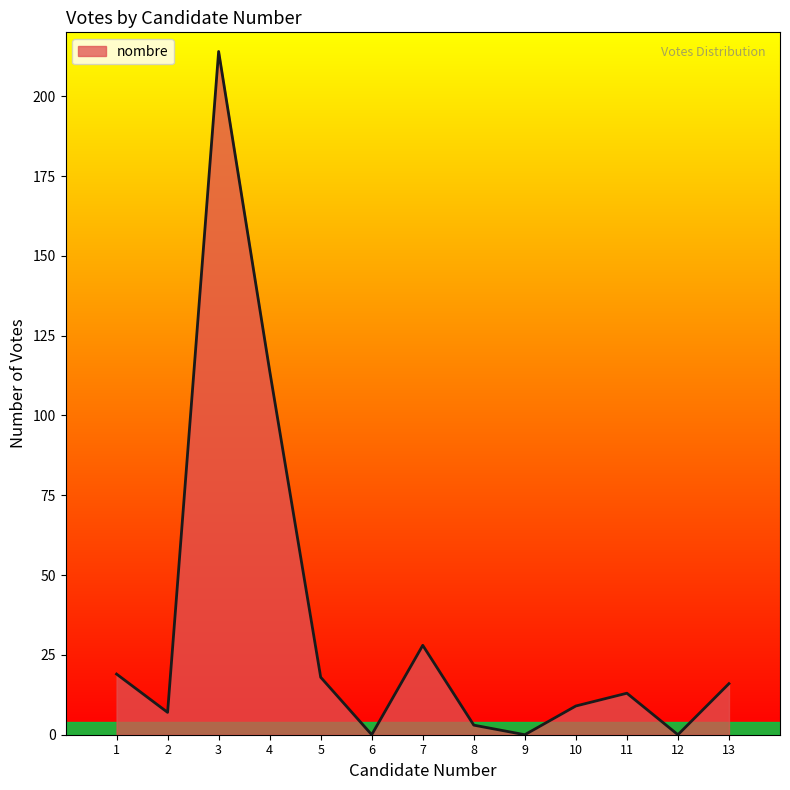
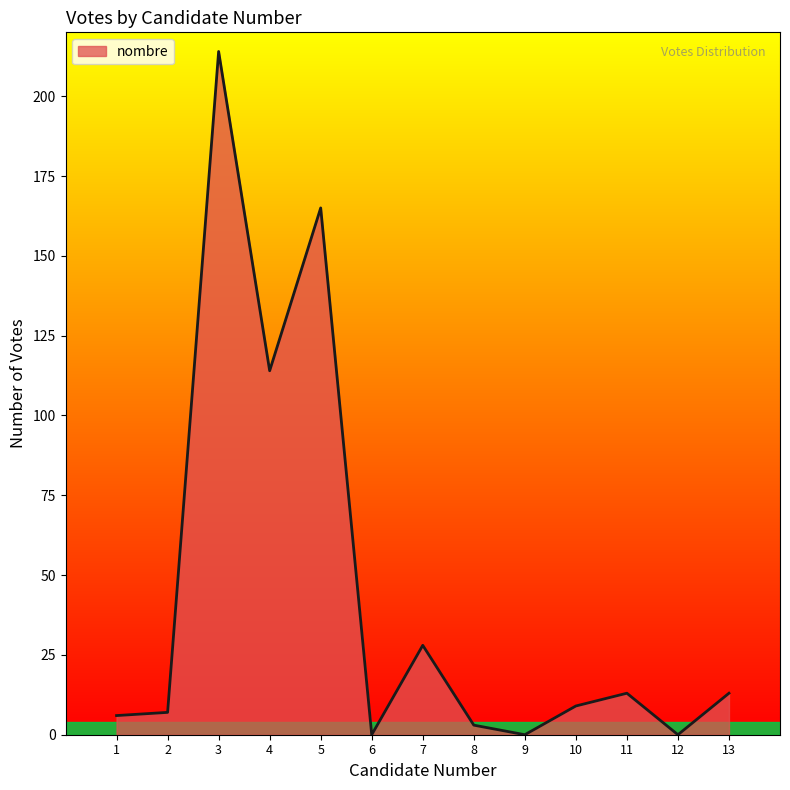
  {
-   "1": 19,
+   "1": 6,
    "2": 7,
    "3": 214,
    "4": 114,
-   "5": 18,
+   "5": 165,
    "7": 28,
    "10": 9,
    "11": 13,
-   "13": 16
+   "13": 13
  }
